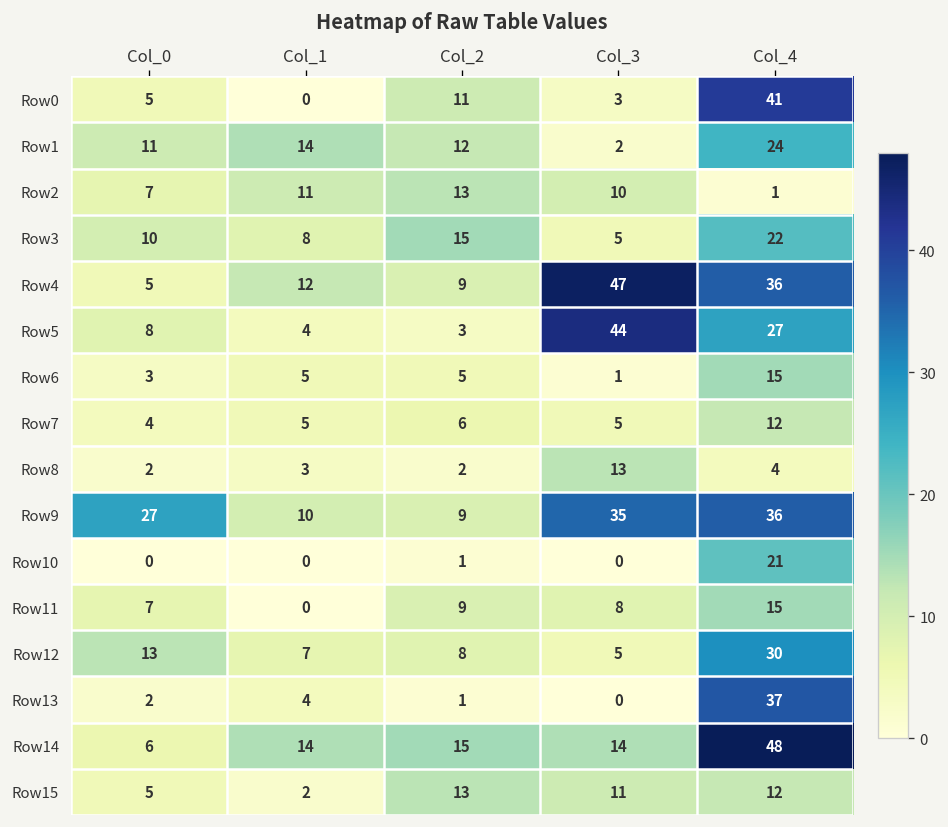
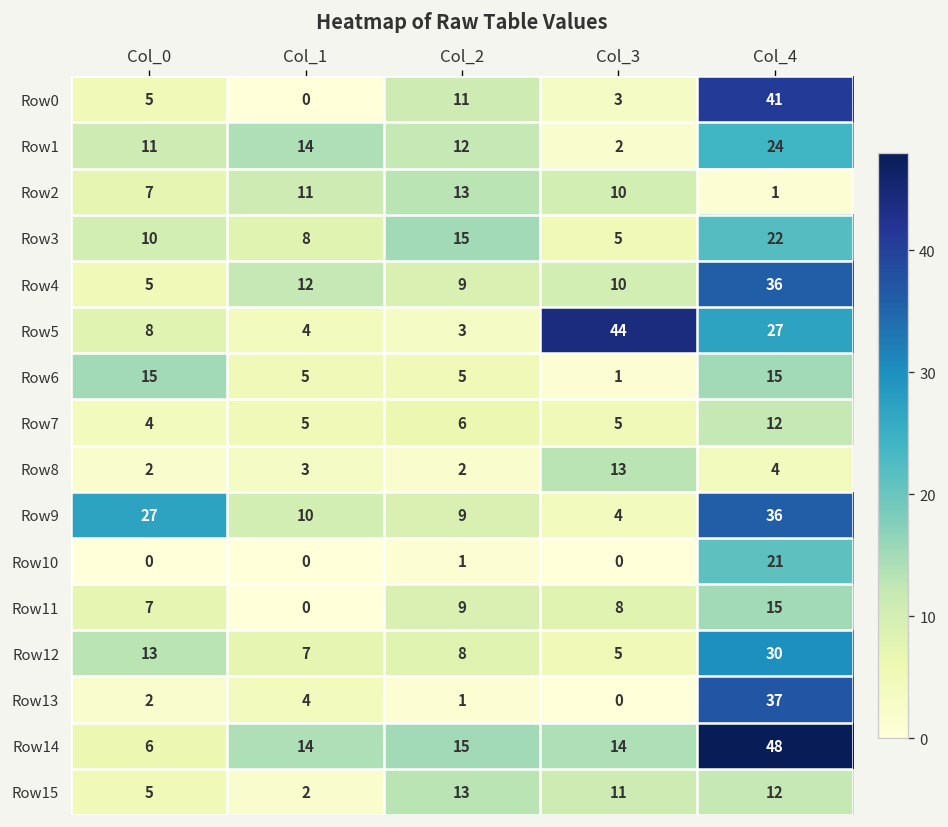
  {
    "Row0": {
      "Col_0": 5,
      "Col_1": 0,
      "Col_2": 11,
      "Col_3": 3,
      "Col_4": 41
    },
    "Row1": {
      "Col_0": 11,
      "Col_1": 14,
      "Col_2": 12,
      "Col_3": 2,
      "Col_4": 24
    },
    "Row2": {
      "Col_0": 7,
      "Col_1": 11,
      "Col_2": 13,
      "Col_3": 10,
      "Col_4": 1
    },
    "Row3": {
      "Col_0": 10,
      "Col_1": 8,
      "Col_2": 15,
      "Col_3": 5,
      "Col_4": 22
    },
    "Row4": {
      "Col_0": 5,
      "Col_1": 12,
      "Col_2": 9,
-     "Col_3": 47,
+     "Col_3": 10,
      "Col_4": 36
    },
    "Row5": {
      "Col_0": 8,
      "Col_1": 4,
      "Col_2": 3,
      "Col_3": 44,
      "Col_4": 27
    },
    "Row6": {
-     "Col_0": 3,
+     "Col_0": 15,
      "Col_1": 5,
      "Col_2": 5,
      "Col_3": 1,
      "Col_4": 15
    },
    "Row7": {
      "Col_0": 4,
      "Col_1": 5,
      "Col_2": 6,
      "Col_3": 5,
      "Col_4": 12
    },
    "Row8": {
      "Col_0": 2,
      "Col_1": 3,
      "Col_2": 2,
      "Col_3": 13,
      "Col_4": 4
    },
    "Row9": {
      "Col_0": 27,
      "Col_1": 10,
      "Col_2": 9,
-     "Col_3": 35,
+     "Col_3": 4,
      "Col_4": 36
    },
    "Row10": {
      "Col_0": 0,
      "Col_1": 0,
      "Col_2": 1,
      "Col_3": 0,
      "Col_4": 21
    },
    "Row11": {
      "Col_0": 7,
      "Col_1": 0,
      "Col_2": 9,
      "Col_3": 8,
      "Col_4": 15
    },
    "Row12": {
      "Col_0": 13,
      "Col_1": 7,
      "Col_2": 8,
      "Col_3": 5,
      "Col_4": 30
    },
    "Row13": {
      "Col_0": 2,
      "Col_1": 4,
      "Col_2": 1,
      "Col_3": 0,
      "Col_4": 37
    },
    "Row14": {
      "Col_0": 6,
      "Col_1": 14,
      "Col_2": 15,
      "Col_3": 14,
      "Col_4": 48
    },
    "Row15": {
      "Col_0": 5,
      "Col_1": 2,
      "Col_2": 13,
      "Col_3": 11,
      "Col_4": 12
    }
  }
